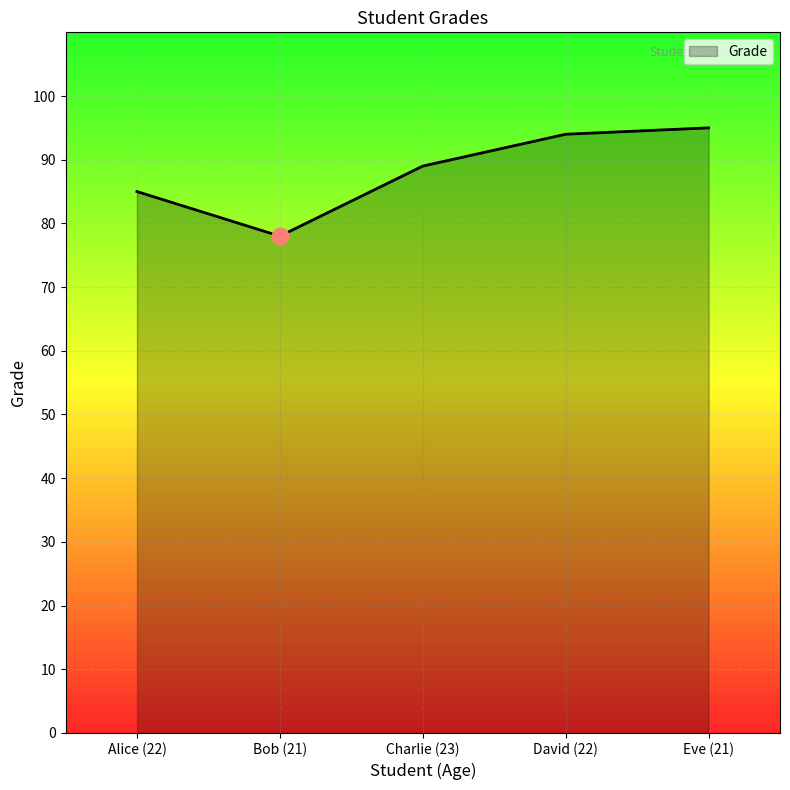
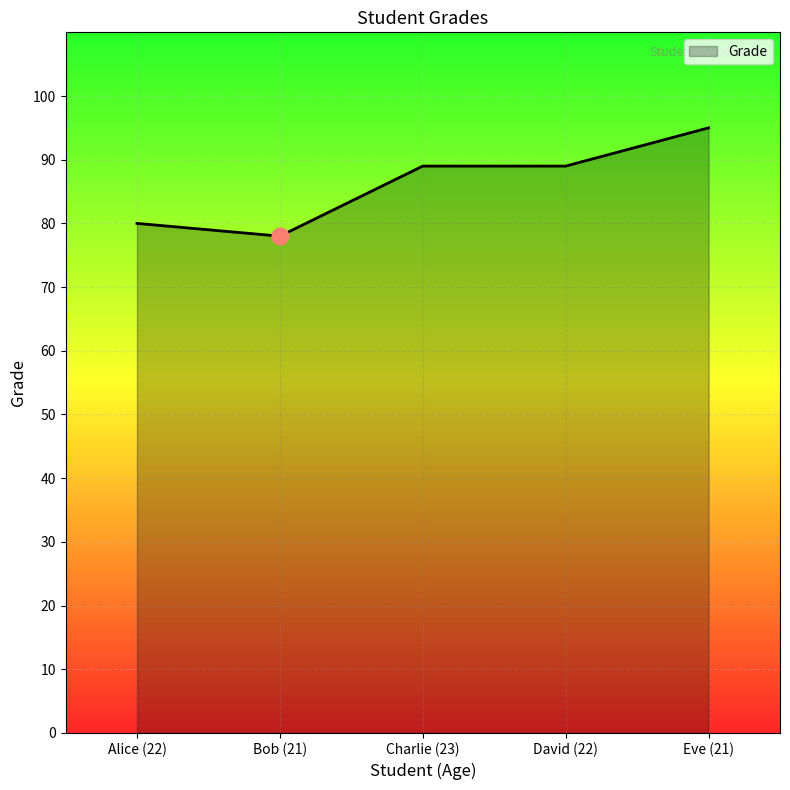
  {
    "Grade": {
-     "Alice (22)": 85,
+     "Alice (22)": 80,
      "Charlie (23)": 89,
-     "David (22)": 94,
+     "David (22)": 89,
      "Eve (21)": 95
    }
  }
